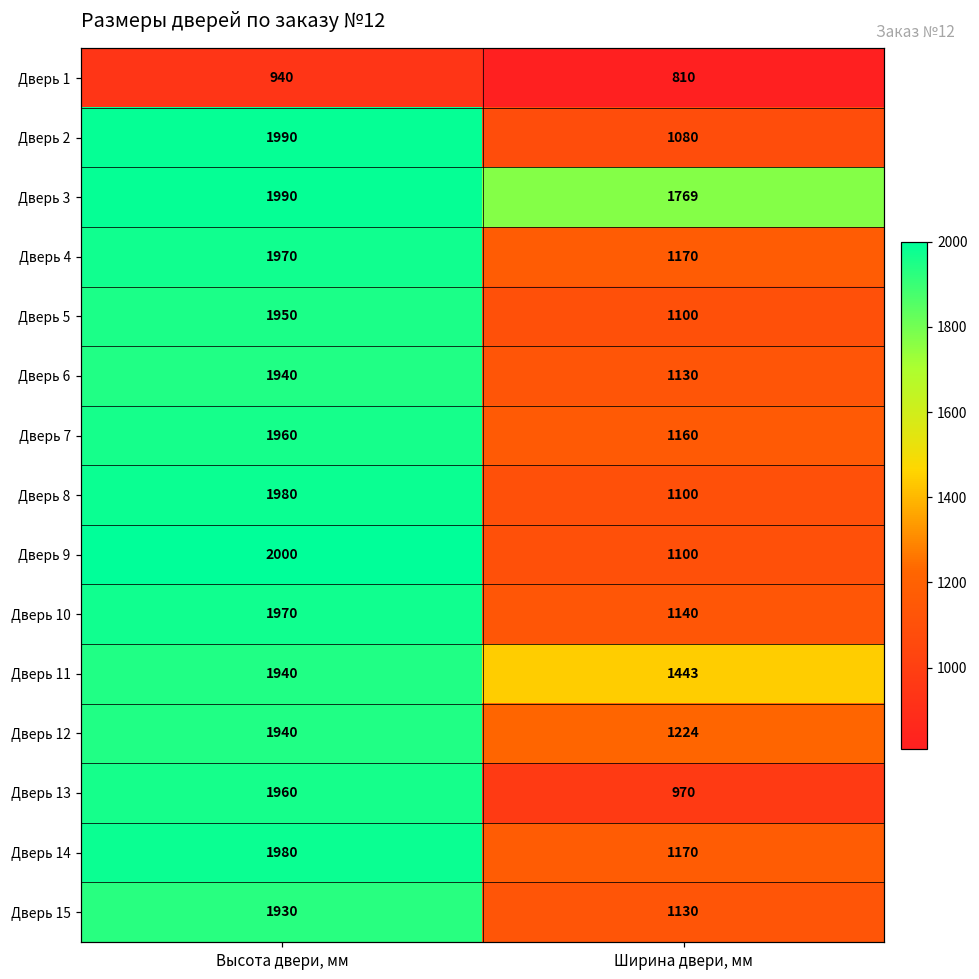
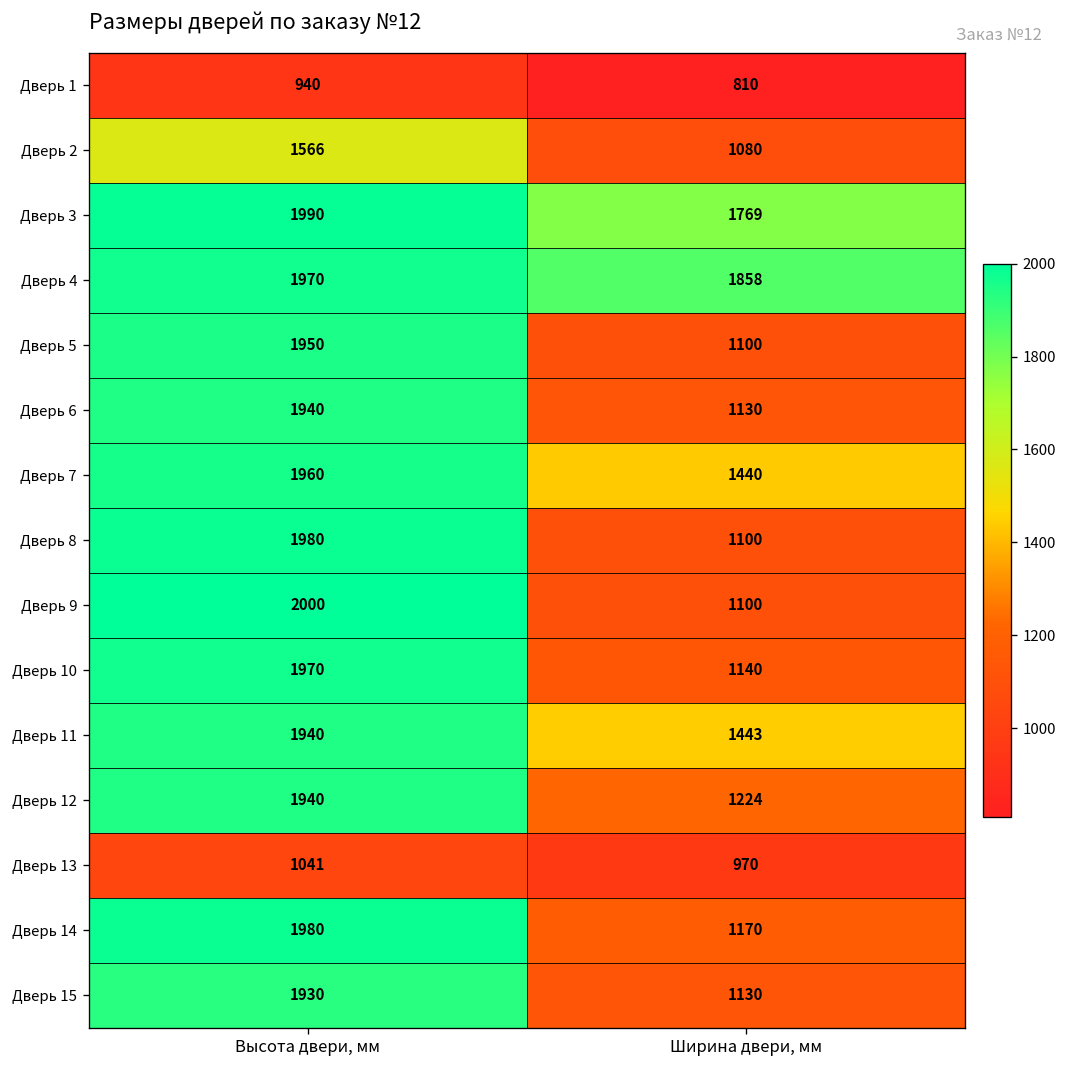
  {
    "Дверь 1": {
      "Высота двери, мм": 940,
      "Ширина двери, мм": 810
    },
    "Дверь 2": {
-     "Высота двери, мм": 1990,
+     "Высота двери, мм": 1566,
      "Ширина двери, мм": 1080
    },
    "Дверь 3": {
      "Высота двери, мм": 1990,
      "Ширина двери, мм": 1769
    },
    "Дверь 4": {
      "Высота двери, мм": 1970,
-     "Ширина двери, мм": 1170
+     "Ширина двери, мм": 1858
    },
    "Дверь 5": {
      "Высота двери, мм": 1950,
      "Ширина двери, мм": 1100
    },
    "Дверь 6": {
      "Высота двери, мм": 1940,
      "Ширина двери, мм": 1130
    },
    "Дверь 7": {
      "Высота двери, мм": 1960,
-     "Ширина двери, мм": 1160
+     "Ширина двери, мм": 1440
    },
    "Дверь 8": {
      "Высота двери, мм": 1980,
      "Ширина двери, мм": 1100
    },
    "Дверь 9": {
      "Высота двери, мм": 2000,
      "Ширина двери, мм": 1100
    },
    "Дверь 10": {
      "Высота двери, мм": 1970,
      "Ширина двери, мм": 1140
    },
    "Дверь 11": {
      "Высота двери, мм": 1940,
      "Ширина двери, мм": 1443
    },
    "Дверь 12": {
      "Высота двери, мм": 1940,
      "Ширина двери, мм": 1224
    },
    "Дверь 13": {
-     "Высота двери, мм": 1960,
+     "Высота двери, мм": 1041,
      "Ширина двери, мм": 970
    },
    "Дверь 14": {
      "Высота двери, мм": 1980,
      "Ширина двери, мм": 1170
    },
    "Дверь 15": {
      "Высота двери, мм": 1930,
      "Ширина двери, мм": 1130
    }
  }
